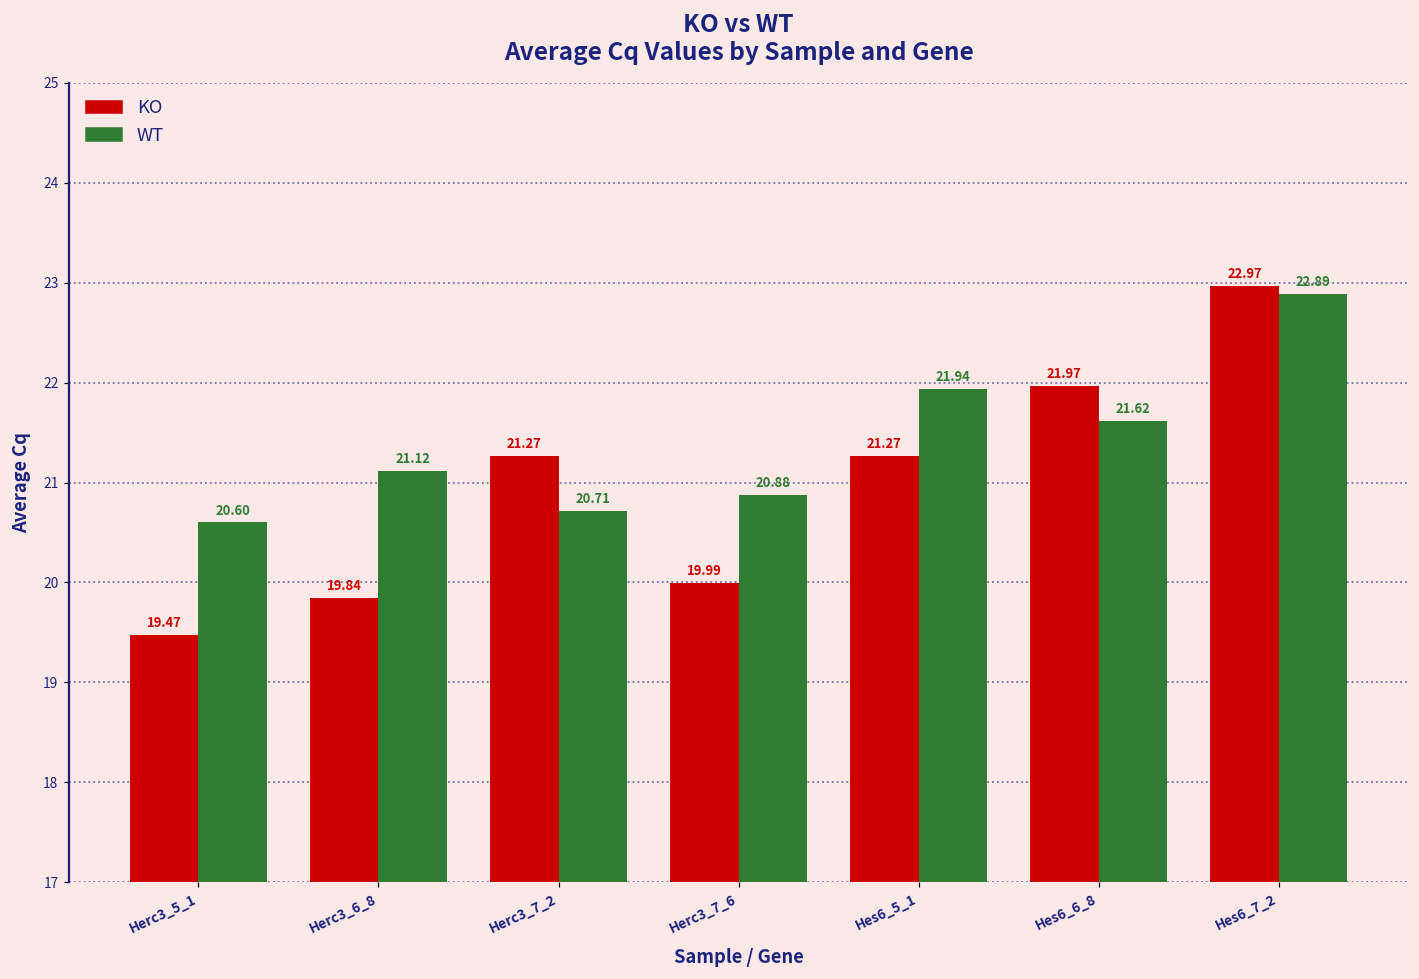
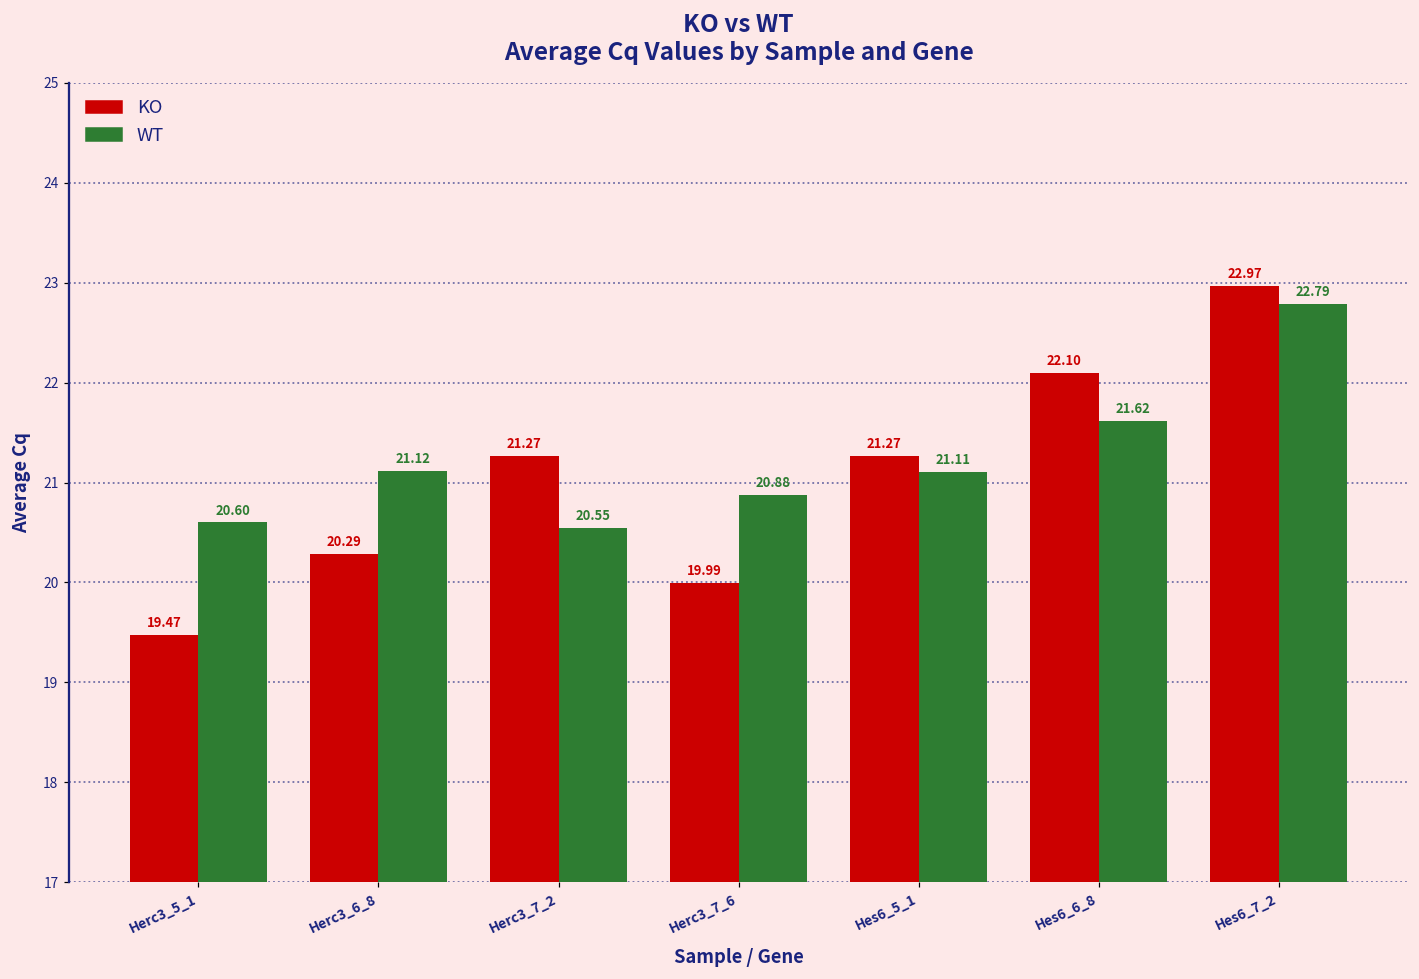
  {
    "KO": {
      "Herc3_5_1": 19.47,
-     "Herc3_6_8": 19.84,
+     "Herc3_6_8": 20.29,
      "Herc3_7_2": 21.27,
      "Herc3_7_6": 19.99,
      "Hes6_5_1": 21.27,
-     "Hes6_6_8": 21.97,
+     "Hes6_6_8": 22.10,
      "Hes6_7_2": 22.97
    },
    "WT": {
      "Herc3_5_1": 20.60,
      "Herc3_6_8": 21.12,
-     "Herc3_7_2": 20.71,
+     "Herc3_7_2": 20.55,
      "Herc3_7_6": 20.88,
-     "Hes6_5_1": 21.94,
+     "Hes6_5_1": 21.11,
      "Hes6_6_8": 21.62,
-     "Hes6_7_2": 22.89
+     "Hes6_7_2": 22.79
    }
  }
